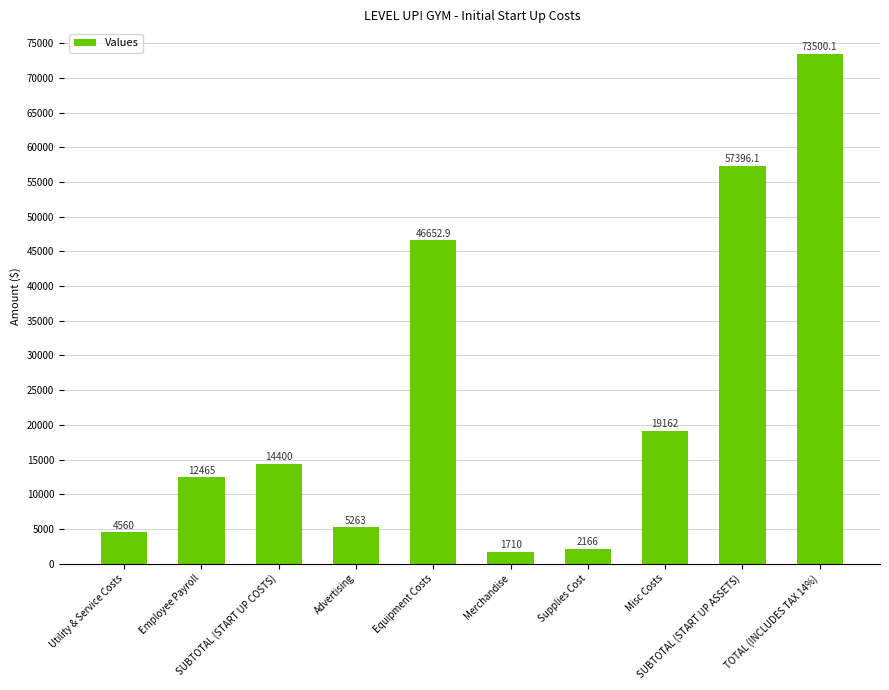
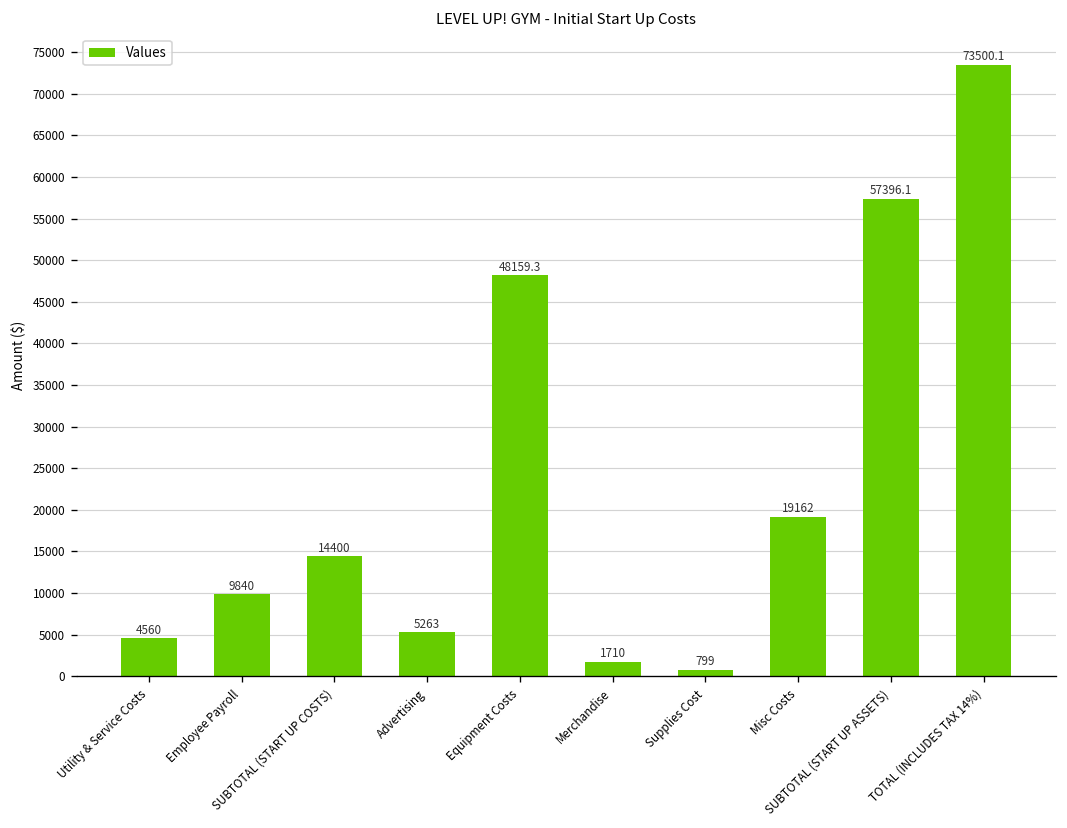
  {
    "Utility & Service Costs": 4560,
-   "Employee Payroll": 12465,
+   "Employee Payroll": 9840,
    "SUBTOTAL (START UP COSTS)": 14400,
    "Advertising": 5263,
-   "Equipment Costs": 46652.9,
+   "Equipment Costs": 48159.3,
    "Merchandise": 1710,
-   "Supplies Cost": 2166,
+   "Supplies Cost": 799,
    "Misc Costs": 19162,
    "SUBTOTAL (START UP ASSETS)": 57396.1,
    "TOTAL (INCLUDES TAX 14%)": 73500.1
  }
